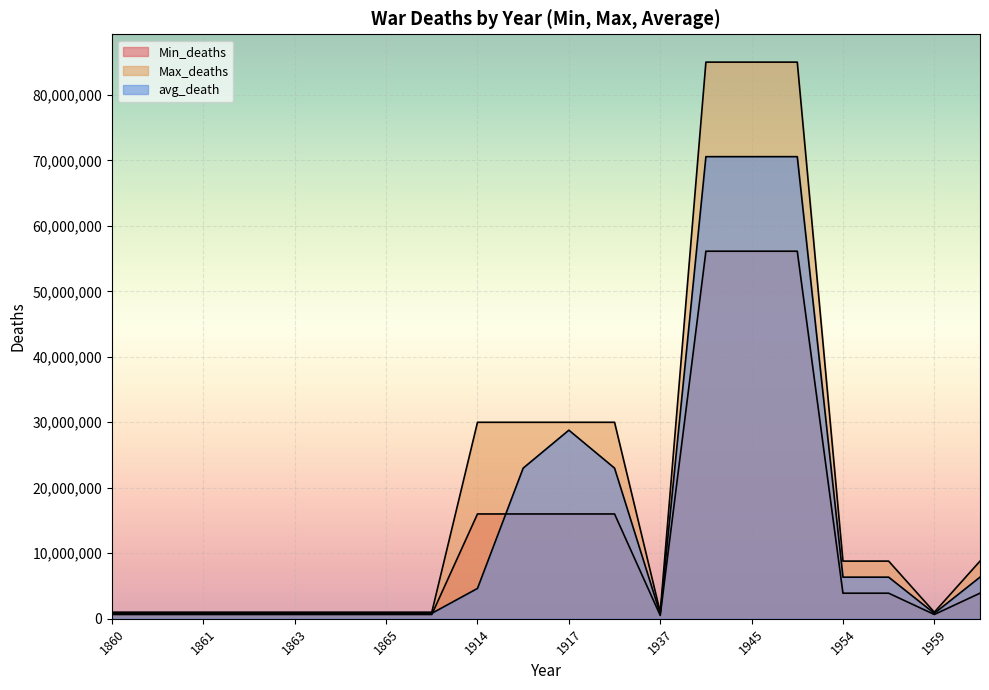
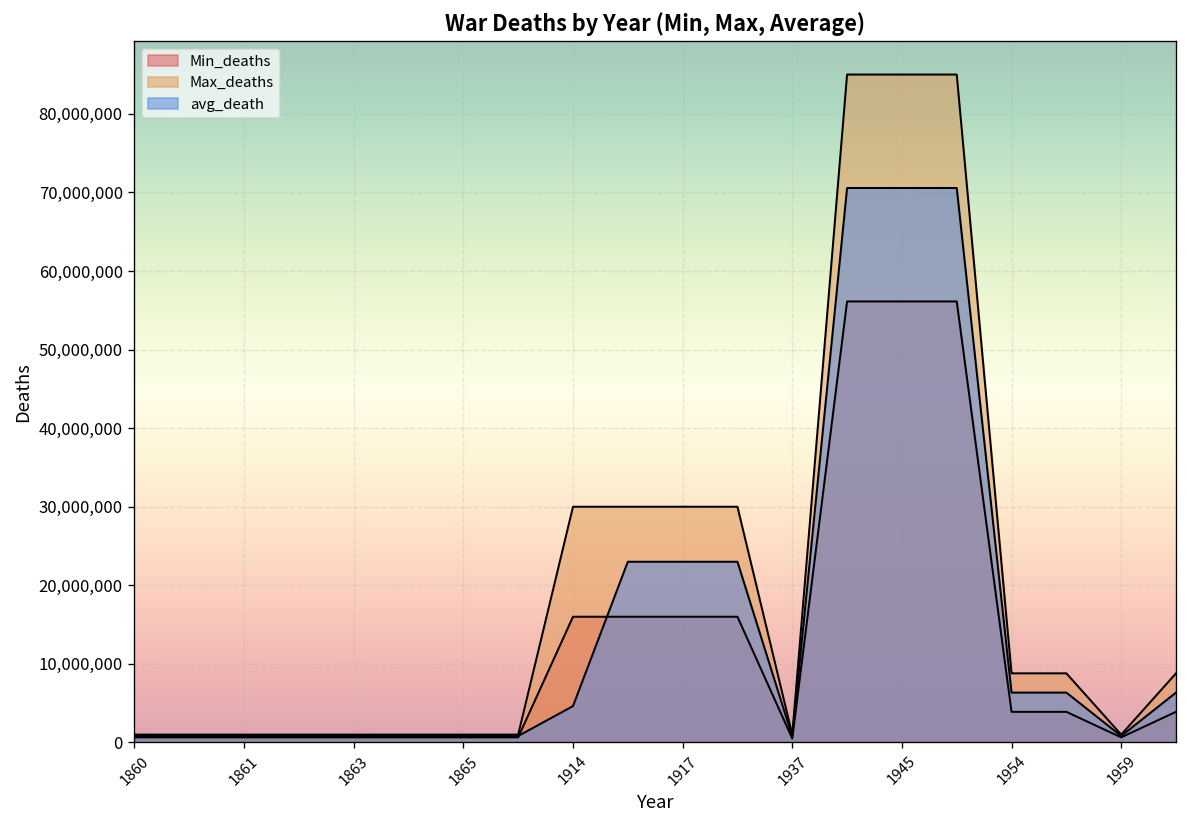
  {
    "avg_death": {
      "1914": "5,000,000",
-     "1917": "29,000,000",
+     "1917": "23,000,000",
      "1945": "71,000,000",
      "1954": "6,000,000"
    }
  }
